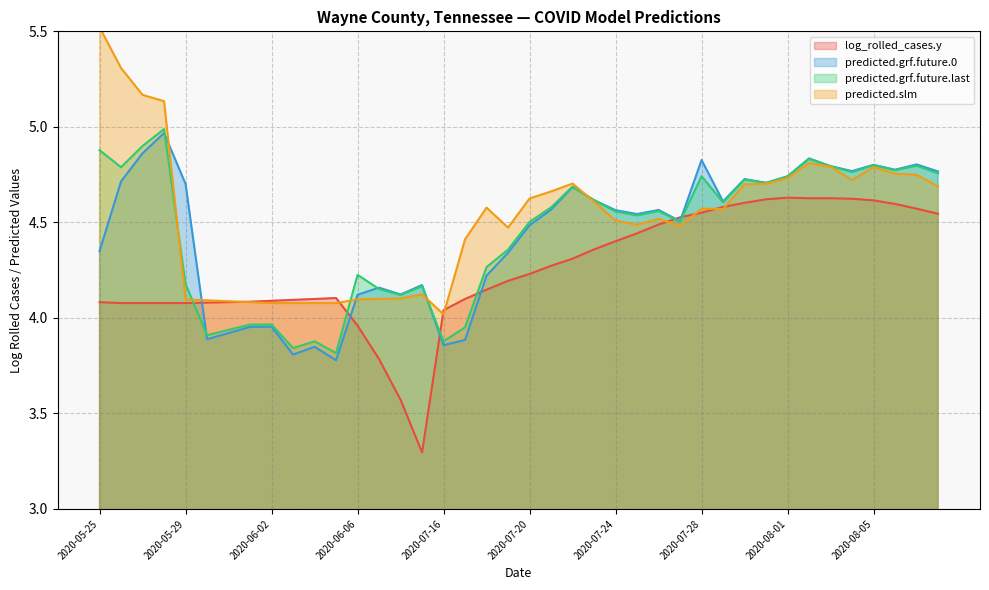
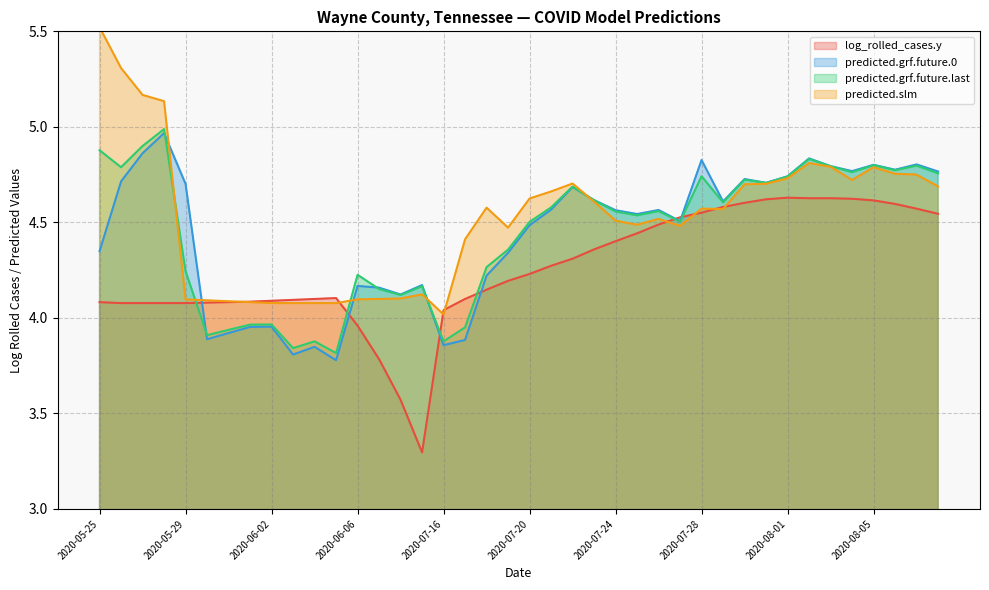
  {
    "predicted.grf.future.0": {
      "2020-05-25": 4.35,
      "2020-05-29": 4.70,
-     "2020-06-06": 4.12,
+     "2020-06-06": 4.17,
      "2020-07-16": 3.86,
      "2020-07-20": 4.48,
      "2020-07-28": 4.83
    },
    "predicted.grf.future.last": {
      "2020-05-25": 4.88,
-     "2020-05-29": 4.18,
+     "2020-05-29": 4.25,
      "2020-06-06": 4.23,
      "2020-07-16": 3.88,
      "2020-07-20": 4.50,
      "2020-07-28": 4.74
    }
  }
